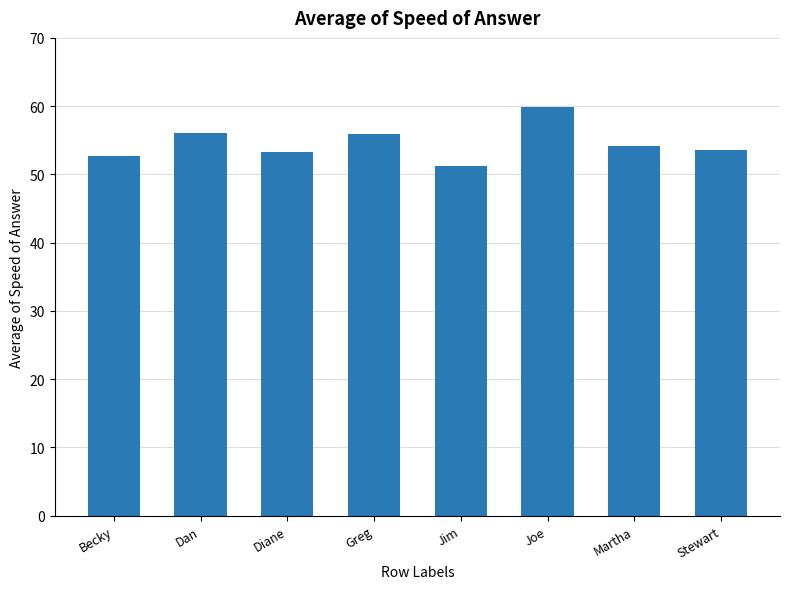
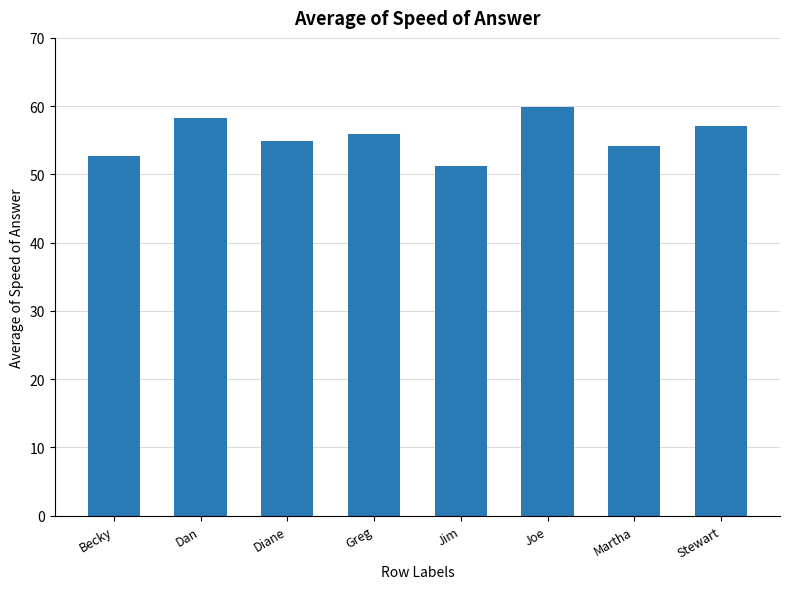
  {
    "Becky": 53,
-   "Dan": 56,
-   "Diane": 53,
+   "Dan": 58,
+   "Diane": 55,
    "Greg": 56,
    "Jim": 51,
    "Joe": 60,
    "Martha": 54,
-   "Stewart": 54
+   "Stewart": 57
  }
